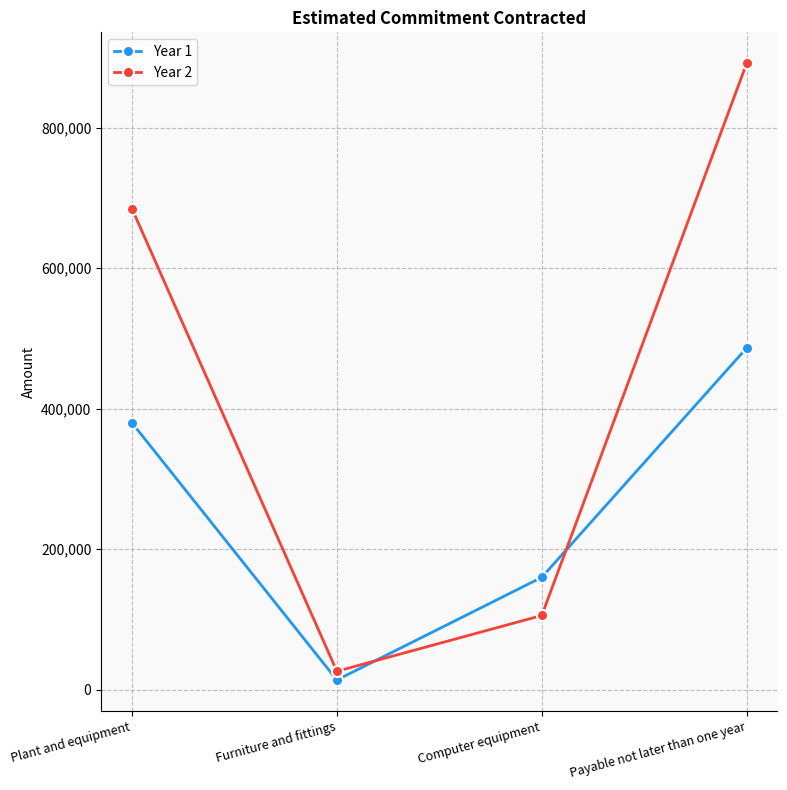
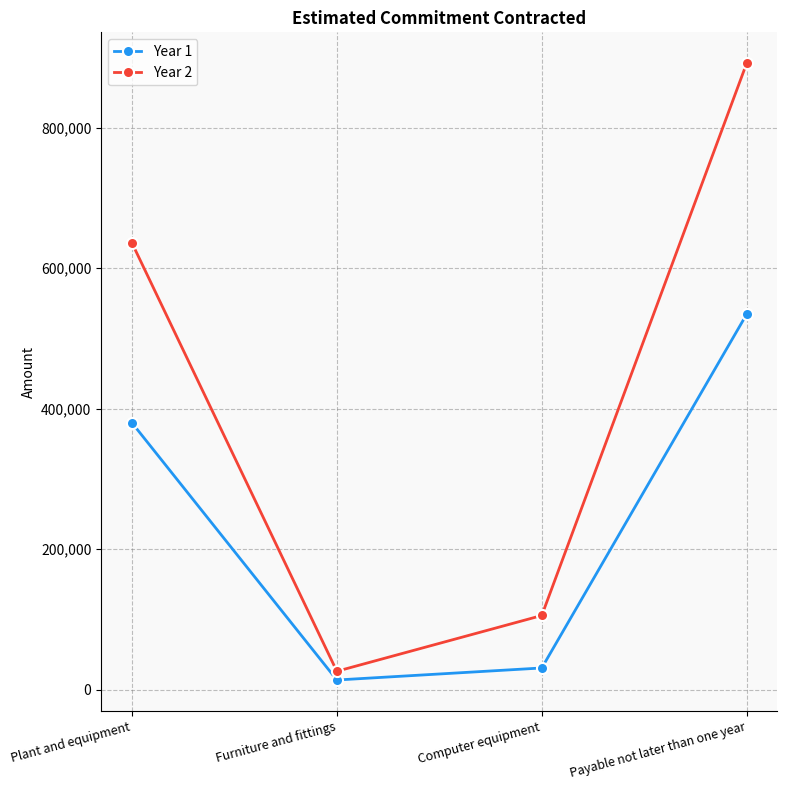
  {
    "Year 1": {
      "Plant and equipment": "380,000",
      "Furniture and fittings": "10,000",
-     "Computer equipment": "160,000",
-     "Payable not later than one year": "490,000"
+     "Computer equipment": "30,000",
+     "Payable not later than one year": "530,000"
    },
    "Year 2": {
-     "Plant and equipment": "680,000",
+     "Plant and equipment": "640,000",
      "Furniture and fittings": "30,000",
      "Computer equipment": "110,000",
      "Payable not later than one year": "890,000"
    }
  }
